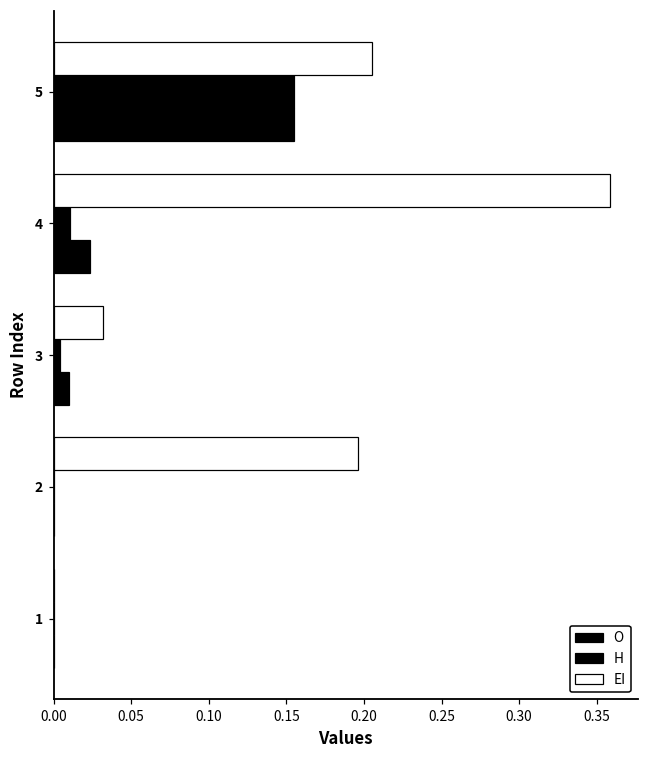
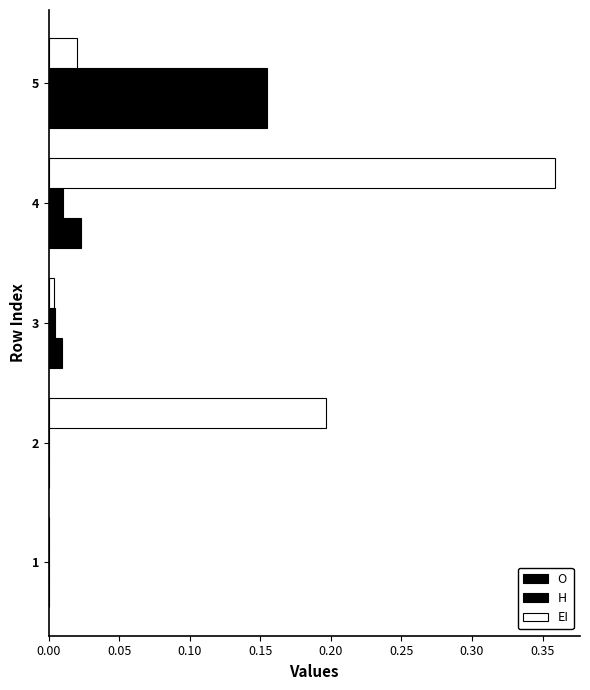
  {
    "EI": {
-     "5": 0.205,
+     "5": 0.020,
      "4": 0.359,
-     "3": 0.032,
+     "3": 0.003,
      "2": 0.196
    }
  }
